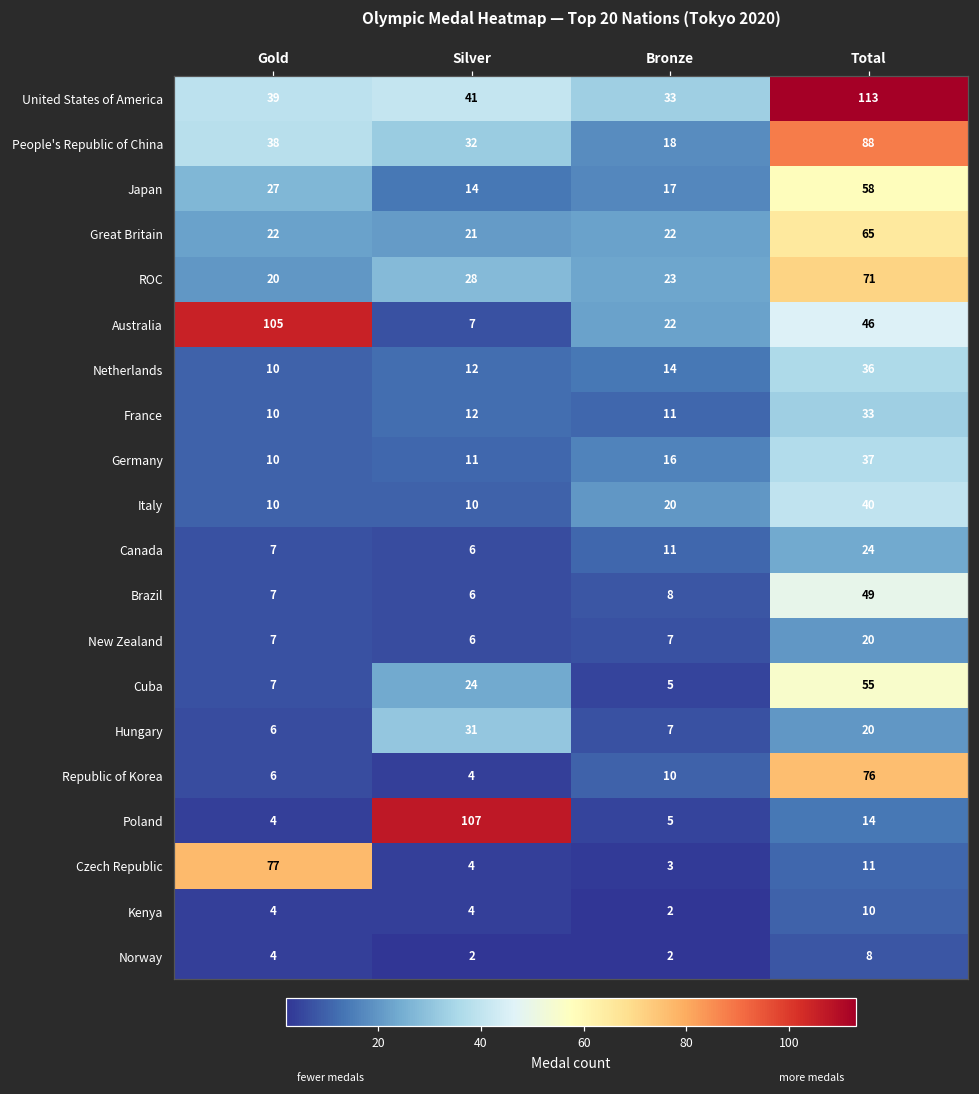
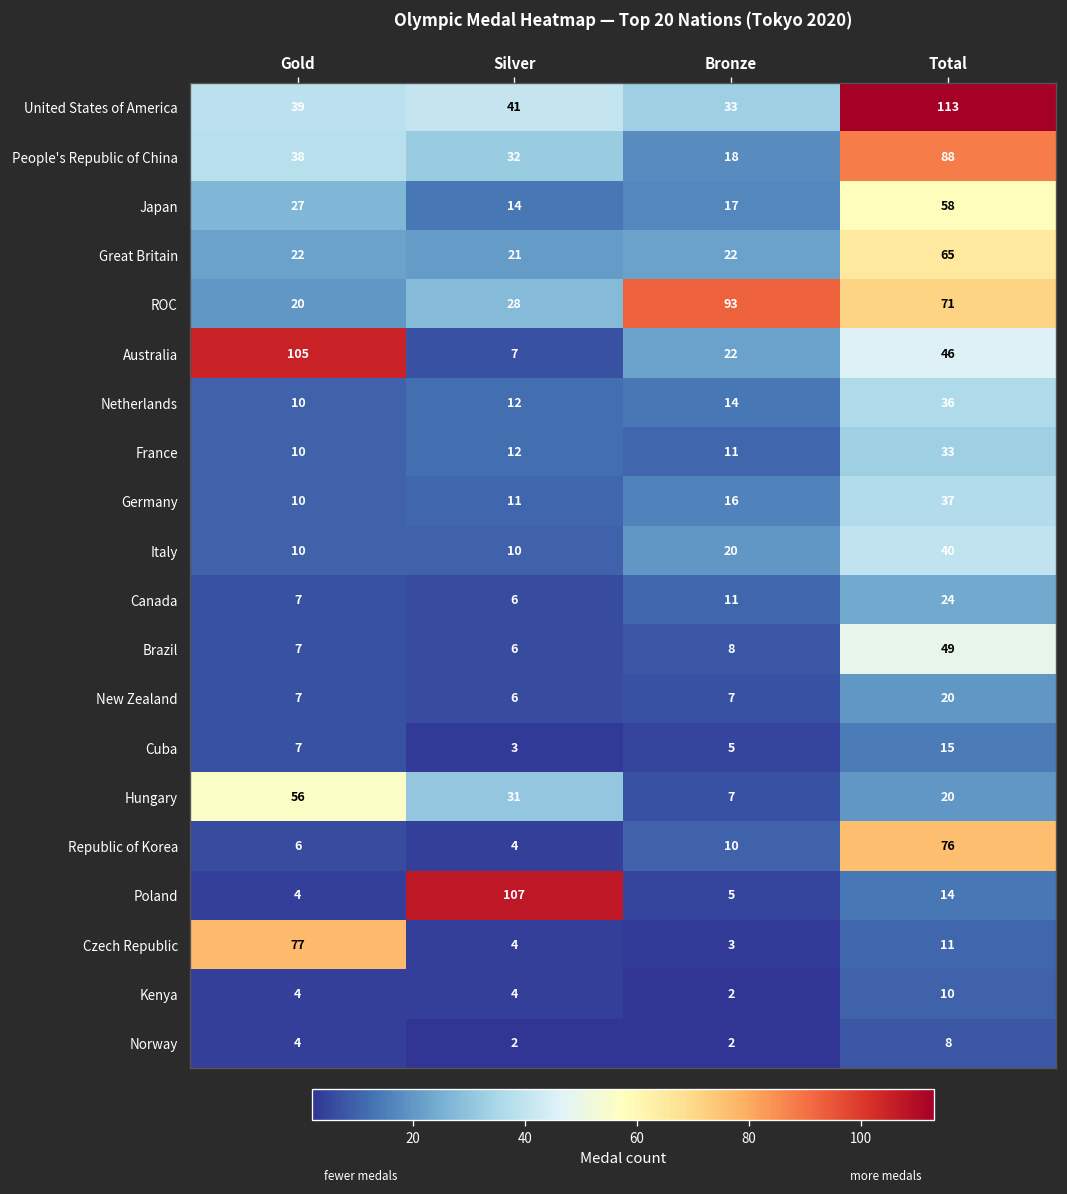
  {
    "United States of America": {
      "Gold": 39,
      "Silver": 41,
      "Bronze": 33,
      "Total": 113
    },
    "People's Republic of China": {
      "Gold": 38,
      "Silver": 32,
      "Bronze": 18,
      "Total": 88
    },
    "Japan": {
      "Gold": 27,
      "Silver": 14,
      "Bronze": 17,
      "Total": 58
    },
    "Great Britain": {
      "Gold": 22,
      "Silver": 21,
      "Bronze": 22,
      "Total": 65
    },
    "ROC": {
      "Gold": 20,
      "Silver": 28,
-     "Bronze": 23,
+     "Bronze": 93,
      "Total": 71
    },
    "Australia": {
      "Gold": 105,
      "Silver": 7,
      "Bronze": 22,
      "Total": 46
    },
    "Netherlands": {
      "Gold": 10,
      "Silver": 12,
      "Bronze": 14,
      "Total": 36
    },
    "France": {
      "Gold": 10,
      "Silver": 12,
      "Bronze": 11,
      "Total": 33
    },
    "Germany": {
      "Gold": 10,
      "Silver": 11,
      "Bronze": 16,
      "Total": 37
    },
    "Italy": {
      "Gold": 10,
      "Silver": 10,
      "Bronze": 20,
      "Total": 40
    },
    "Canada": {
      "Gold": 7,
      "Silver": 6,
      "Bronze": 11,
      "Total": 24
    },
    "Brazil": {
      "Gold": 7,
      "Silver": 6,
      "Bronze": 8,
      "Total": 49
    },
    "New Zealand": {
      "Gold": 7,
      "Silver": 6,
      "Bronze": 7,
      "Total": 20
    },
    "Cuba": {
      "Gold": 7,
-     "Silver": 24,
+     "Silver": 3,
      "Bronze": 5,
-     "Total": 55
+     "Total": 15
    },
    "Hungary": {
-     "Gold": 6,
+     "Gold": 56,
      "Silver": 31,
      "Bronze": 7,
      "Total": 20
    },
    "Republic of Korea": {
      "Gold": 6,
      "Silver": 4,
      "Bronze": 10,
      "Total": 76
    },
    "Poland": {
      "Gold": 4,
      "Silver": 107,
      "Bronze": 5,
      "Total": 14
    },
    "Czech Republic": {
      "Gold": 77,
      "Silver": 4,
      "Bronze": 3,
      "Total": 11
    },
    "Kenya": {
      "Gold": 4,
      "Silver": 4,
      "Bronze": 2,
      "Total": 10
    },
    "Norway": {
      "Gold": 4,
      "Silver": 2,
      "Bronze": 2,
      "Total": 8
    }
  }
